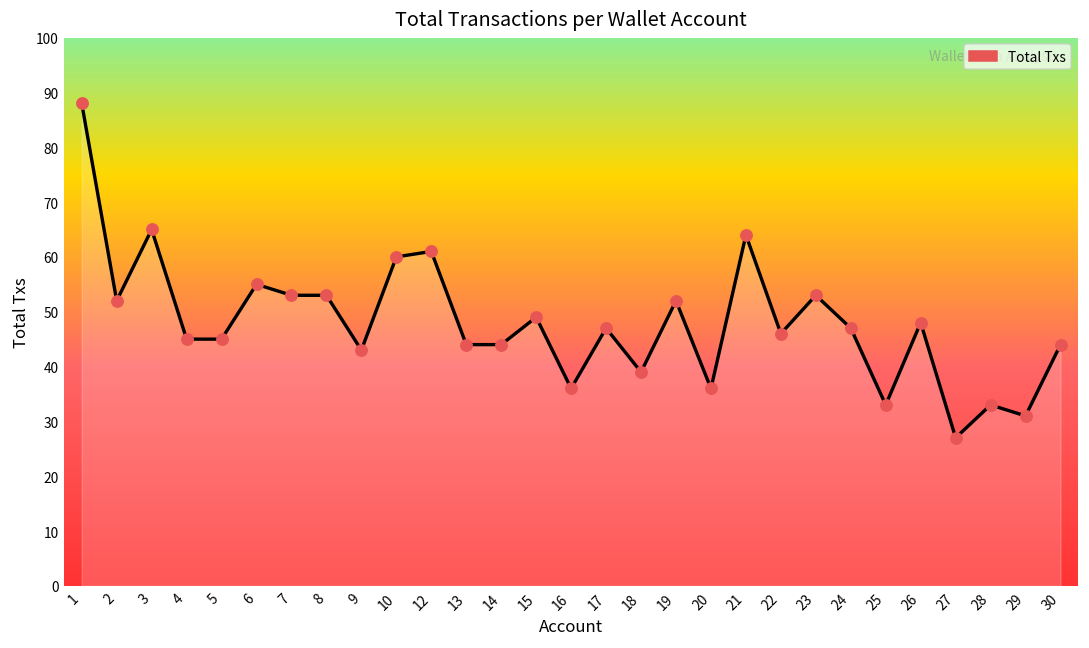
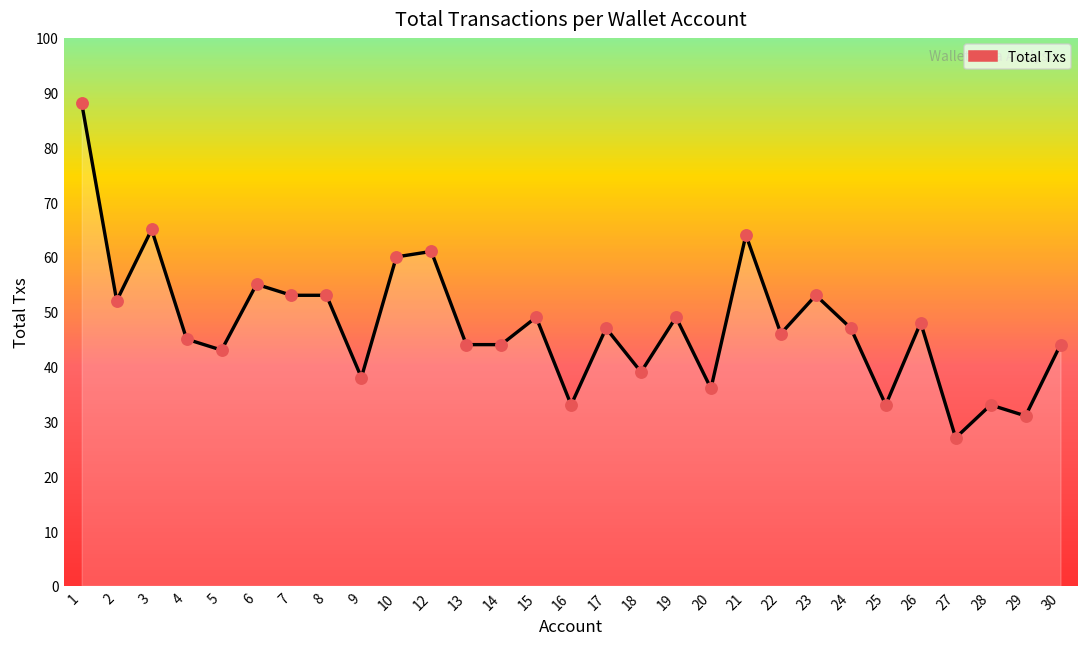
  {
    "1": 88,
    "2": 52,
    "3": 65,
    "4": 45,
-   "5": 45,
+   "5": 43,
    "6": 55,
    "7": 53,
    "8": 53,
-   "9": 43,
+   "9": 38,
    "10": 60,
    "12": 61,
    "13": 44,
    "14": 44,
    "15": 49,
-   "16": 36,
+   "16": 33,
    "17": 47,
    "18": 39,
-   "19": 52,
+   "19": 49,
    "20": 36,
    "21": 64,
    "22": 46,
    "23": 53,
    "24": 47,
    "25": 33,
    "26": 48,
    "27": 27,
    "28": 33,
    "29": 31,
    "30": 44
  }
